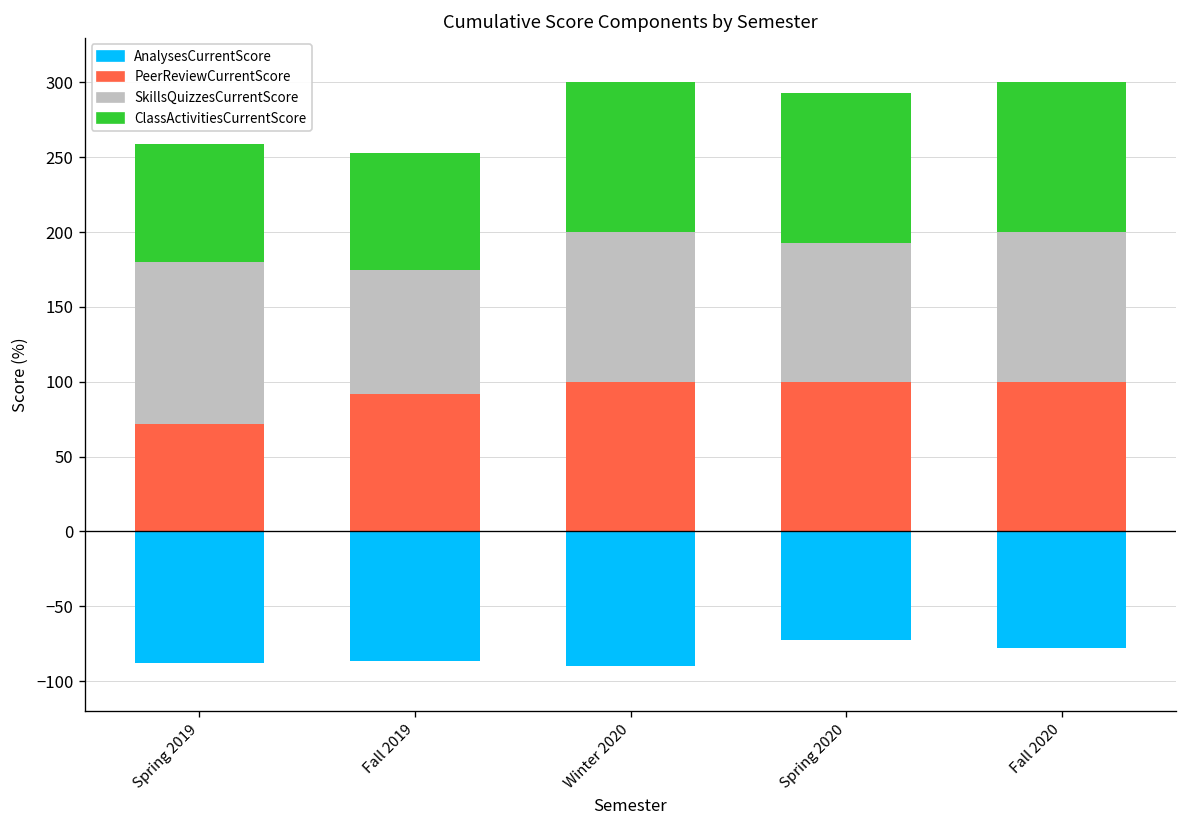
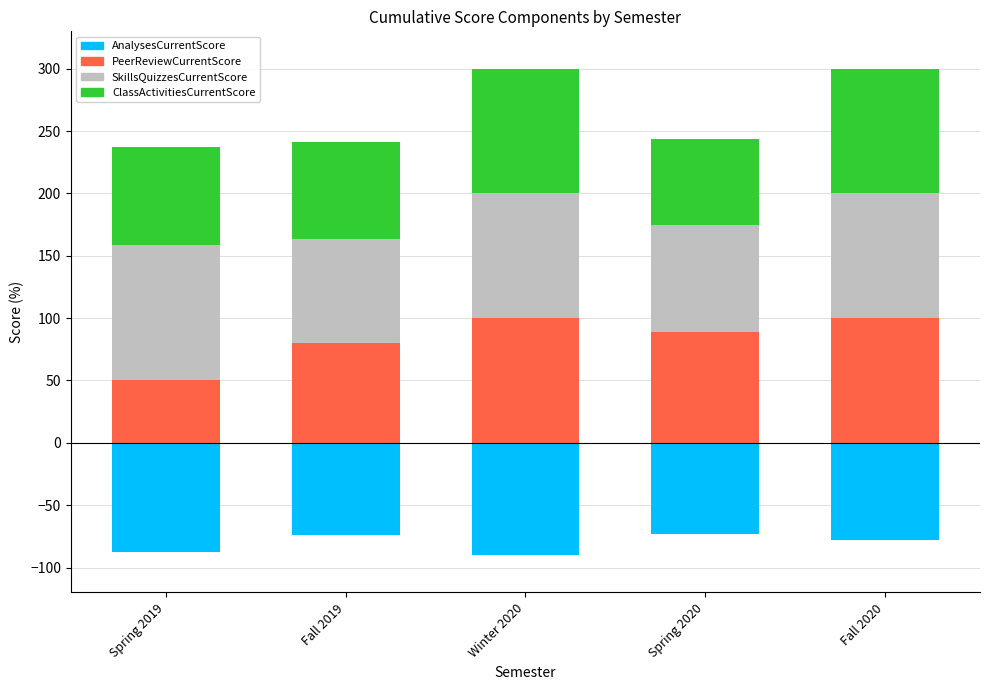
  {
    "PeerReviewCurrentScore": {
-     "Spring 2019": 72,
-     "Fall 2019": 92,
+     "Spring 2019": 51,
+     "Fall 2019": 80,
      "Winter 2020": 100,
-     "Spring 2020": 100,
+     "Spring 2020": 89,
      "Fall 2020": 100
    },
    "SkillsQuizzesCurrentScore": {
      "Spring 2019": 108,
      "Fall 2019": 83,
      "Winter 2020": 100,
-     "Spring 2020": 93,
+     "Spring 2020": 86,
      "Fall 2020": 100
    },
    "ClassActivitiesCurrentScore": {
      "Spring 2019": 79,
      "Fall 2019": 78,
      "Winter 2020": 100,
-     "Spring 2020": 100,
+     "Spring 2020": 69,
      "Fall 2020": 100
    },
    "AnalysesCurrentScore": {
      "Spring 2019": -88,
-     "Fall 2019": -87,
+     "Fall 2019": -74,
      "Winter 2020": -90,
      "Spring 2020": -73,
      "Fall 2020": -78
    }
  }
